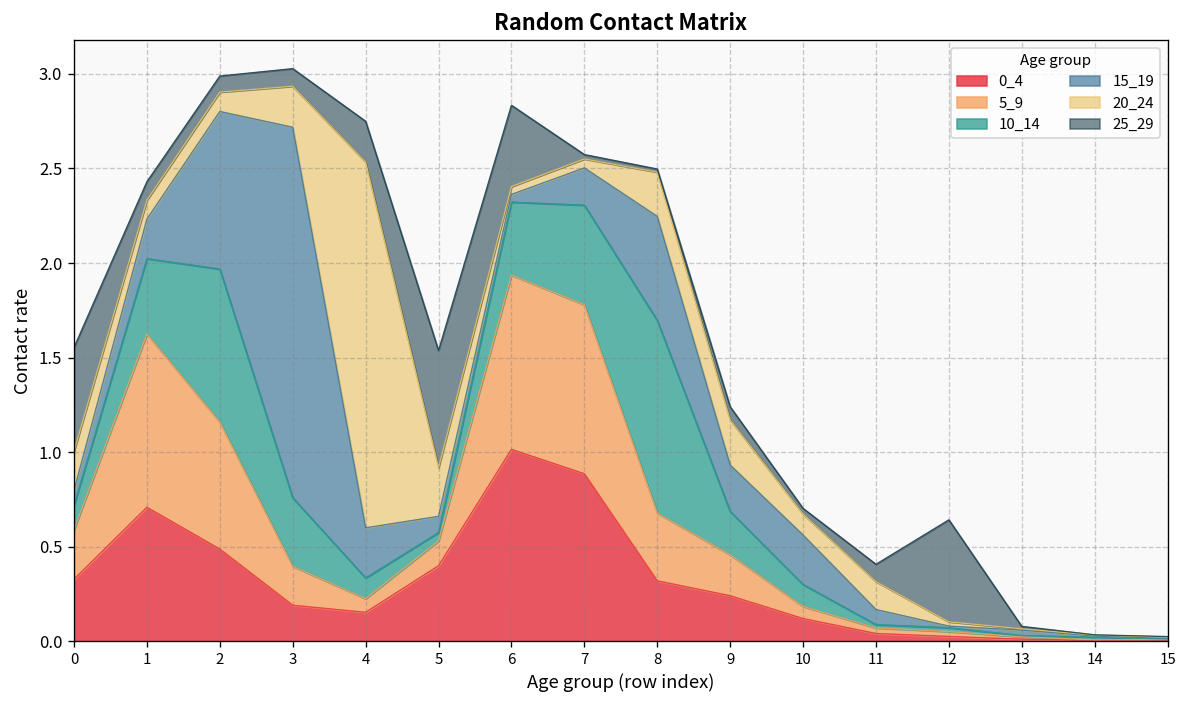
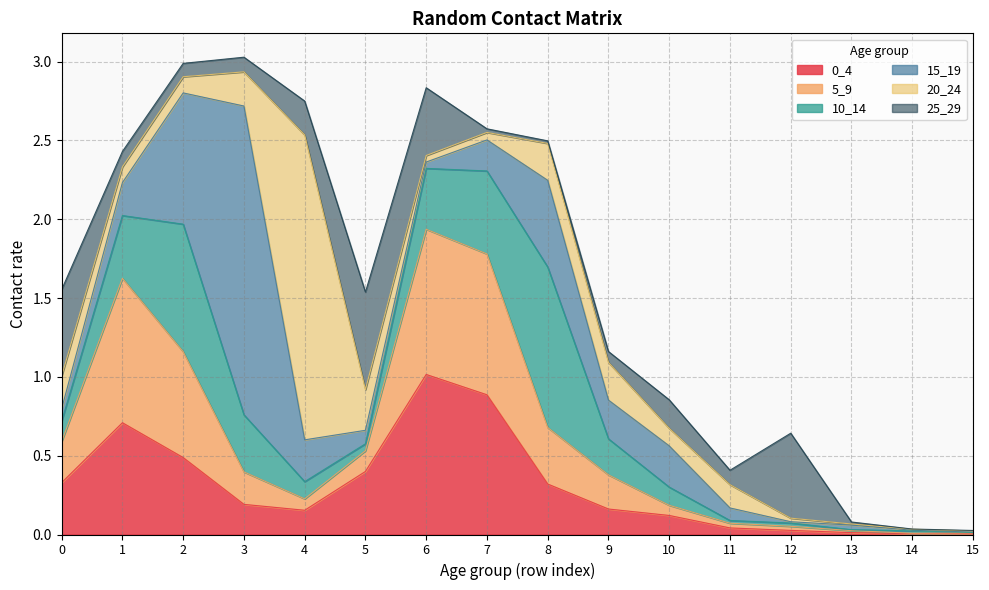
  {
    "0_4": {
      "0": 0.33,
      "1": 0.71,
      "2": 0.49,
      "3": 0.19,
      "4": 0.15,
      "5": 0.40,
      "6": 1.02,
      "7": 0.89,
      "8": 0.32,
-     "9": 0.24,
+     "9": 0.16,
      "10": 0.12,
      "11": 0.04,
      "12": 0.03
    },
    "25_29": {
      "0": 0.55,
      "1": 0.10,
      "2": 0.08,
      "3": 0.09,
      "4": 0.22,
      "5": 0.62,
      "6": 0.43,
      "7": 0.02,
      "9": 0.07,
-     "10": 0.03,
+     "10": 0.18,
      "11": 0.09,
      "12": 0.54
    }
  }
